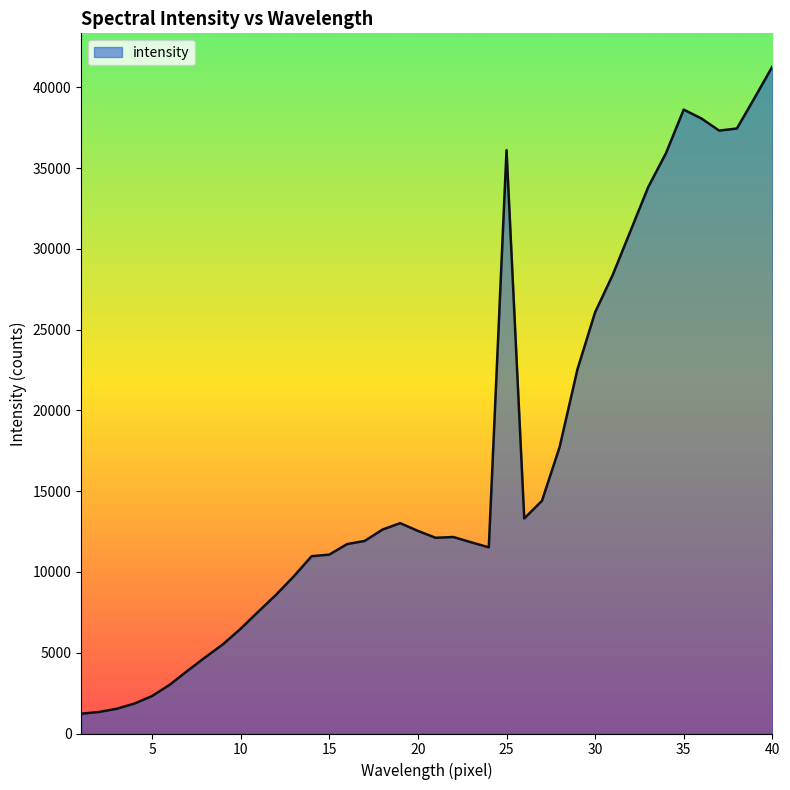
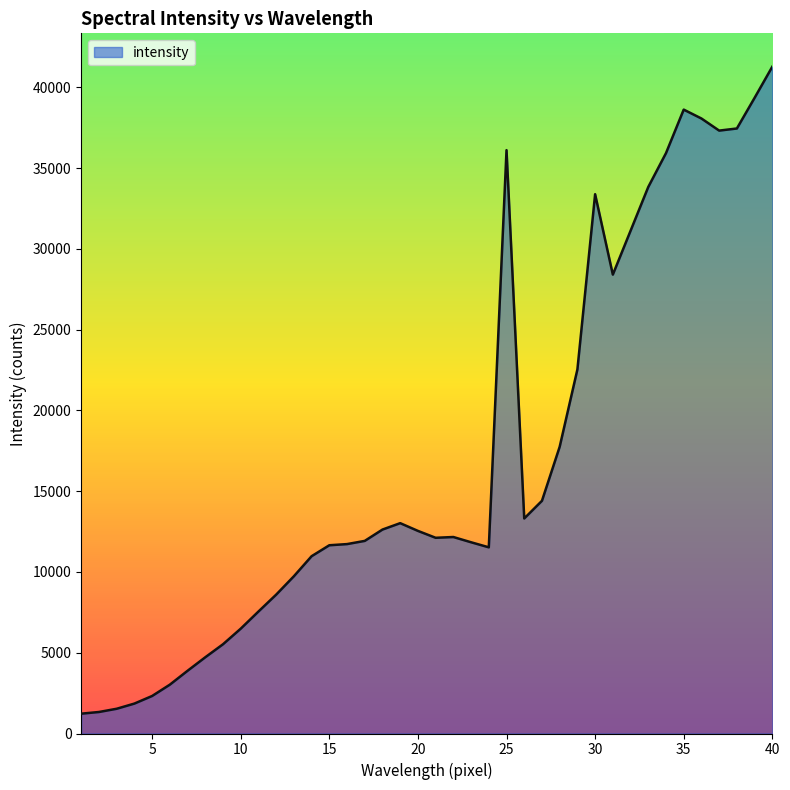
  {
    "5": 2300,
    "10": 6500,
-   "15": 11100,
+   "15": 11700,
    "20": 12500,
    "25": 36100,
-   "30": 26100,
+   "30": 33400,
    "35": 38600,
    "40": 41300
  }
